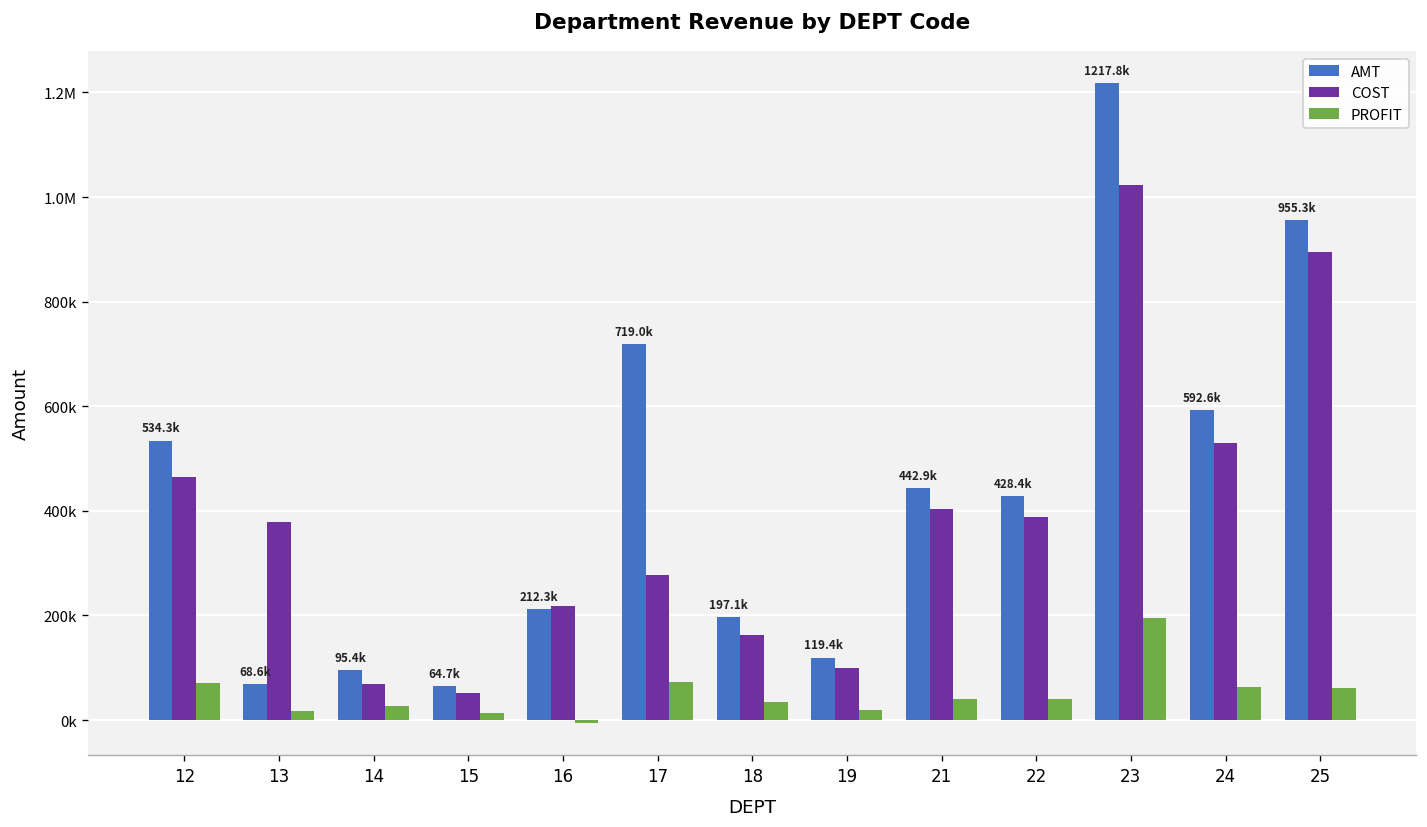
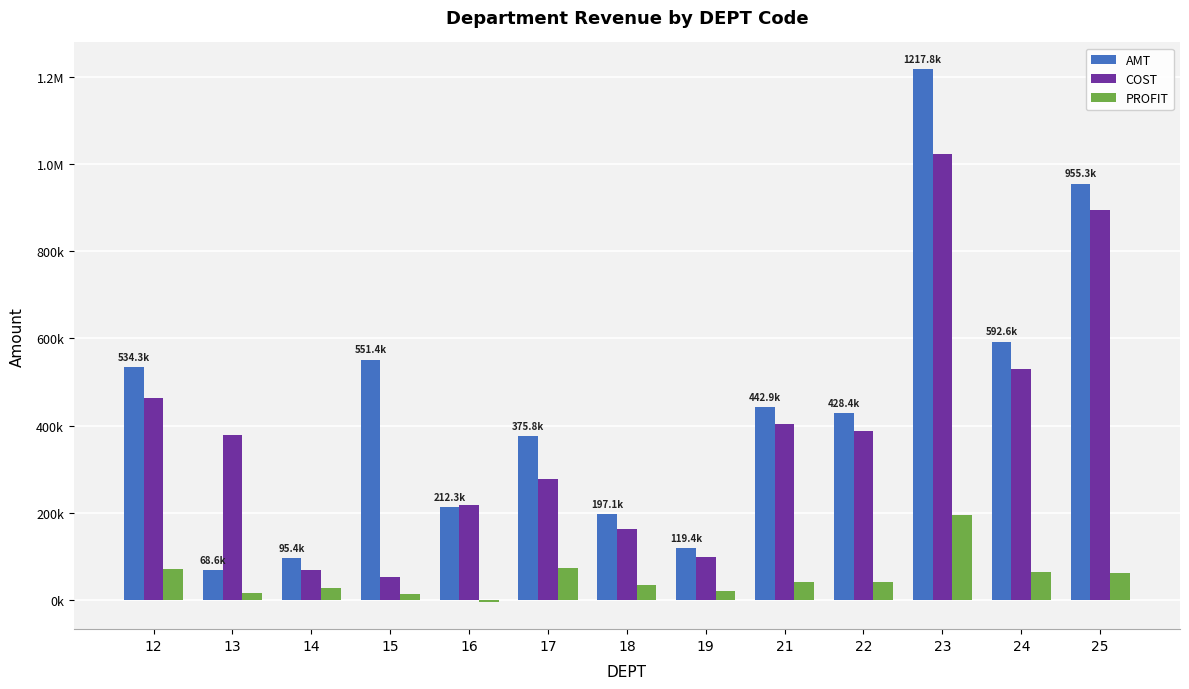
  {
    "AMT": {
      "12": "534.3k",
      "13": "68.6k",
      "14": "95.4k",
-     "15": "64.7k",
+     "15": "551.4k",
      "16": "212.3k",
-     "17": "719.0k",
+     "17": "375.8k",
      "18": "197.1k",
      "19": "119.4k",
      "21": "442.9k",
      "22": "428.4k",
      "23": "1217.8k",
      "24": "592.6k",
      "25": "955.3k"
    },
    "COST": {
      "12": "460000",
      "13": "380000",
      "14": "70000",
      "15": "50000",
      "17": "280000",
      "18": "160000",
      "19": "100000",
      "21": "400000",
      "22": "390000",
      "23": "1020000",
      "24": "530000",
      "25": "890000"
    },
    "PROFIT": {
      "12": "70000",
      "13": "20000",
      "14": "30000",
      "15": "10000",
      "16": "-10000",
      "17": "70000",
      "18": "30000",
      "19": "20000",
      "21": "40000",
      "22": "40000",
      "23": "200000",
      "24": "60000",
      "25": "60000"
    }
  }
